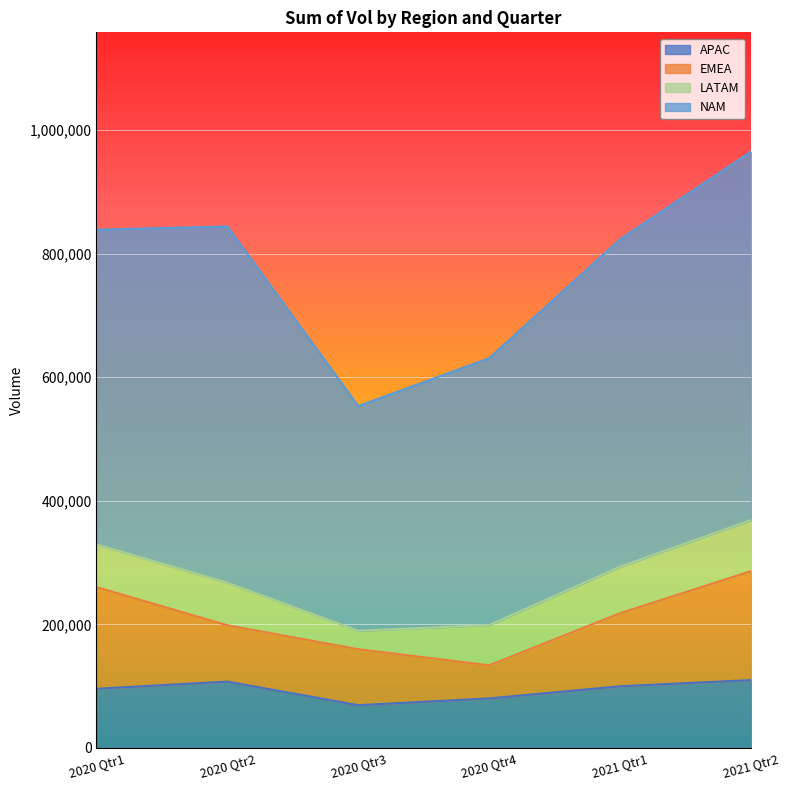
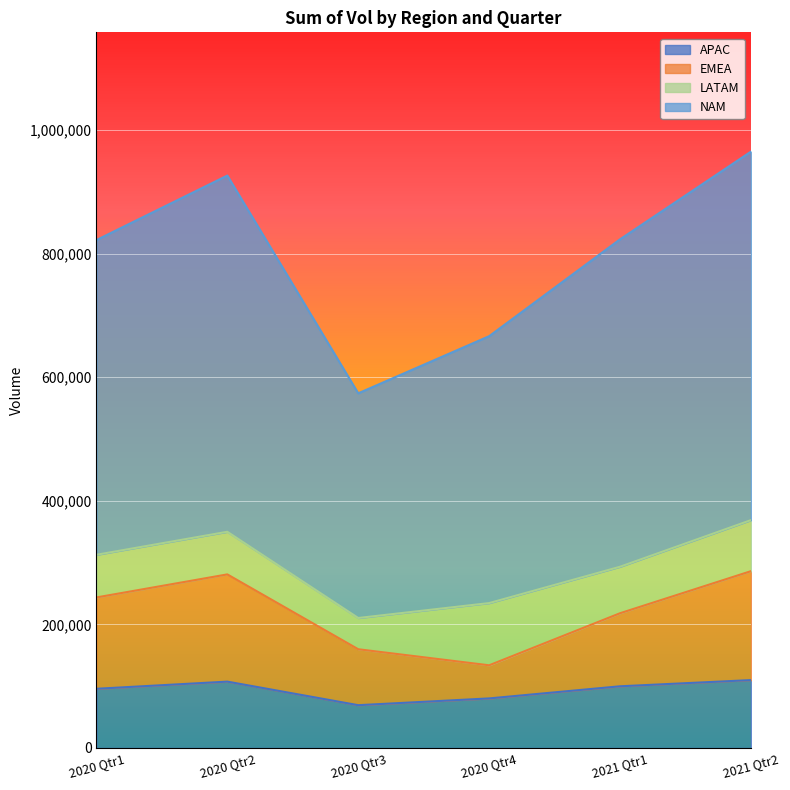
  {
    "EMEA": {
-     "2020 Qtr1": "160,000",
-     "2020 Qtr2": "90,000",
+     "2020 Qtr1": "150,000",
+     "2020 Qtr2": "170,000",
      "2020 Qtr3": "90,000",
      "2020 Qtr4": "50,000",
      "2021 Qtr1": "120,000",
      "2021 Qtr2": "180,000"
    },
    "LATAM": {
      "2020 Qtr1": "70,000",
      "2020 Qtr2": "70,000",
-     "2020 Qtr3": "30,000",
-     "2020 Qtr4": "70,000",
+     "2020 Qtr3": "50,000",
+     "2020 Qtr4": "100,000",
      "2021 Qtr1": "80,000",
      "2021 Qtr2": "80,000"
    }
  }
